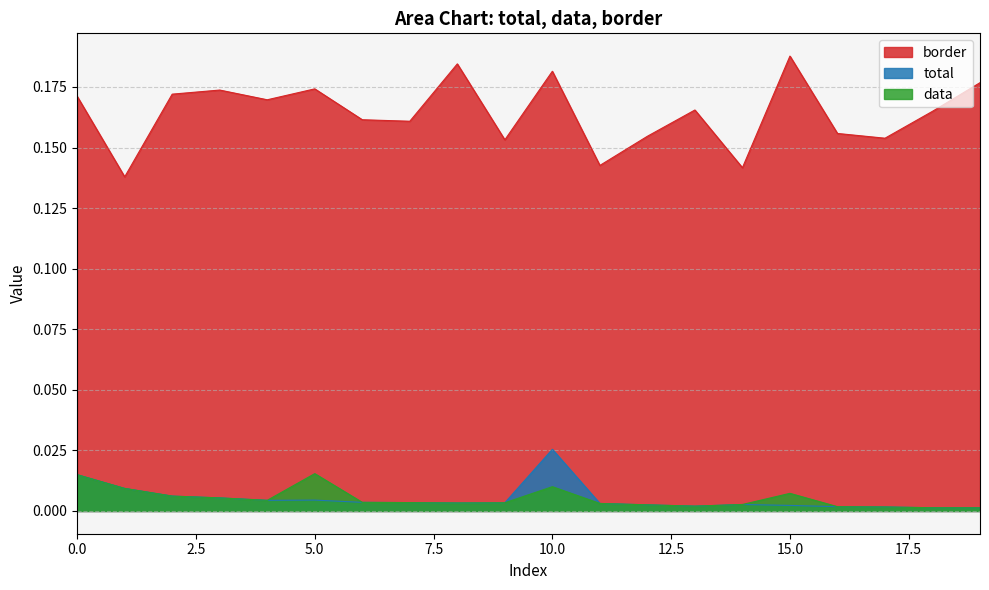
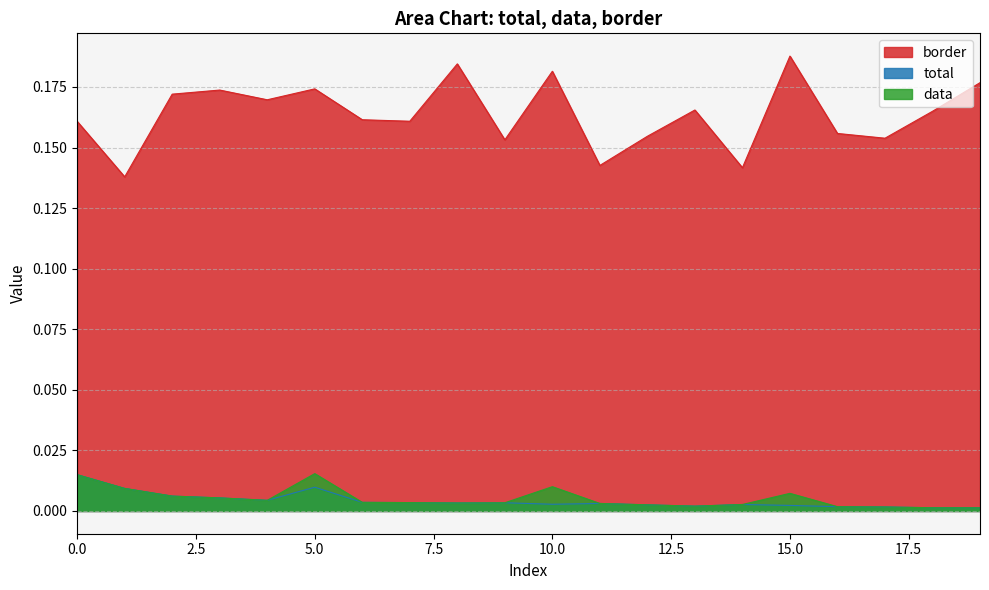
  {
    "border": {
-     "0.0": 0.171,
+     "0.0": 0.161,
      "5.0": 0.174,
      "10.0": 0.181,
      "15.0": 0.188
    },
    "total": {
-     "5.0": 0.004,
-     "10.0": 0.025,
+     "5.0": 0.010,
+     "10.0": 0.003,
      "15.0": 0.002
    },
    "data": {
      "5.0": 0.015,
      "10.0": 0.010,
      "15.0": 0.007
    }
  }
